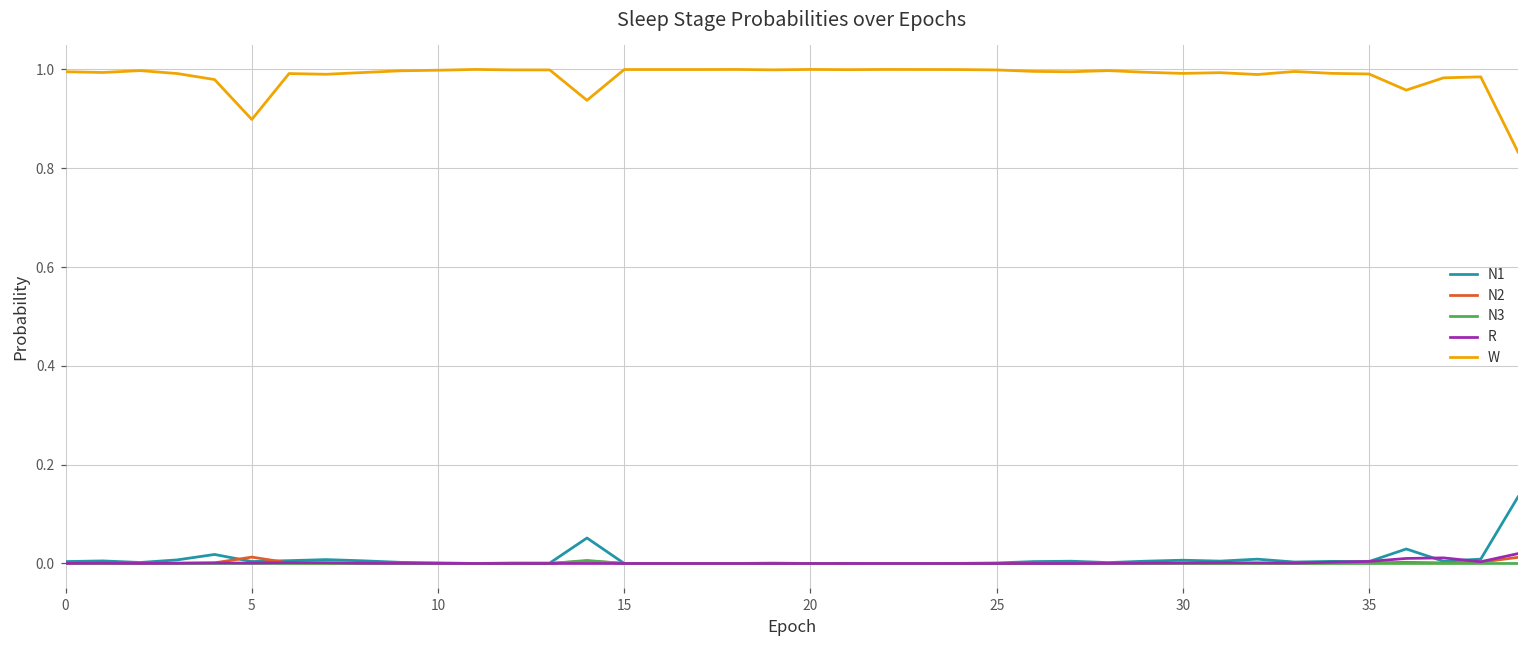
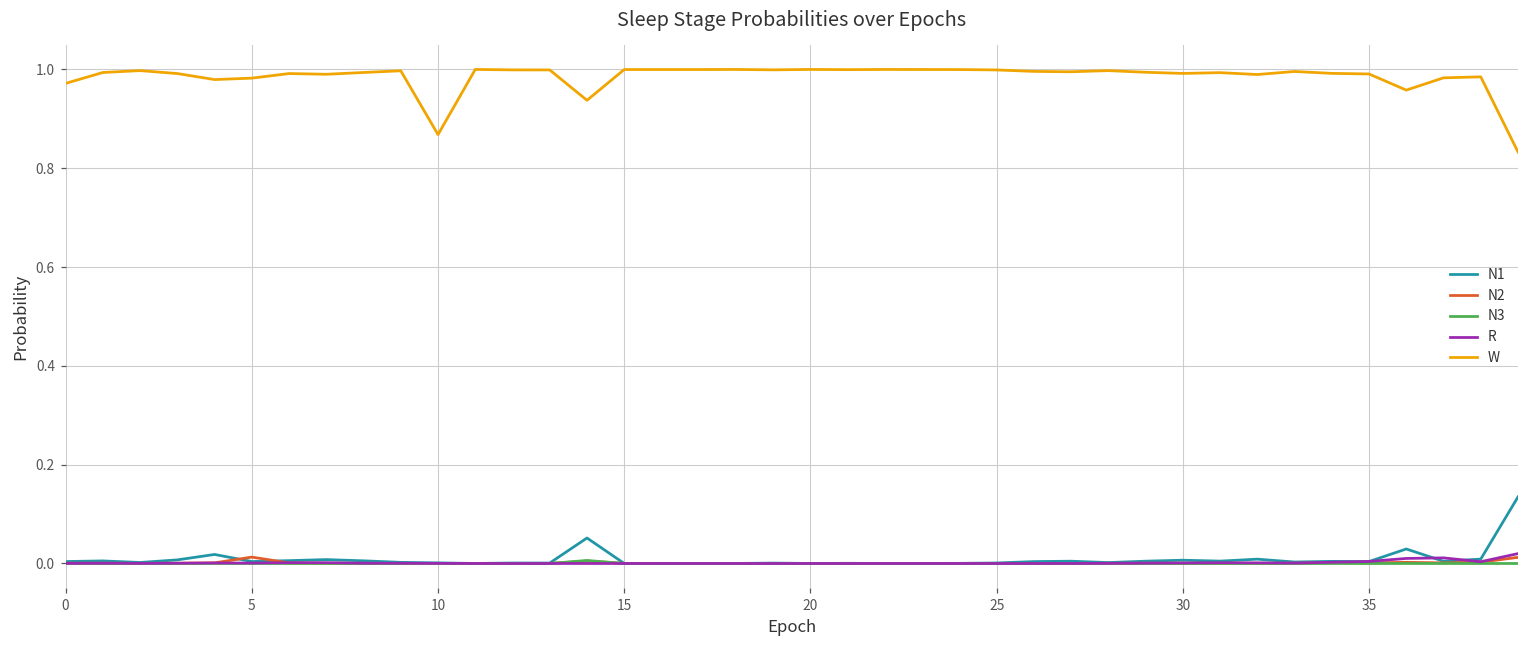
  {
    "N2": {
      "5": 0.01
    },
    "W": {
-     "0": 1.00,
-     "5": 0.90,
-     "10": 1.00,
+     "0": 0.97,
+     "5": 0.98,
+     "10": 0.87,
      "15": 1.00,
      "20": 1.00,
      "25": 1.00,
      "30": 0.99,
      "35": 0.99
    }
  }
